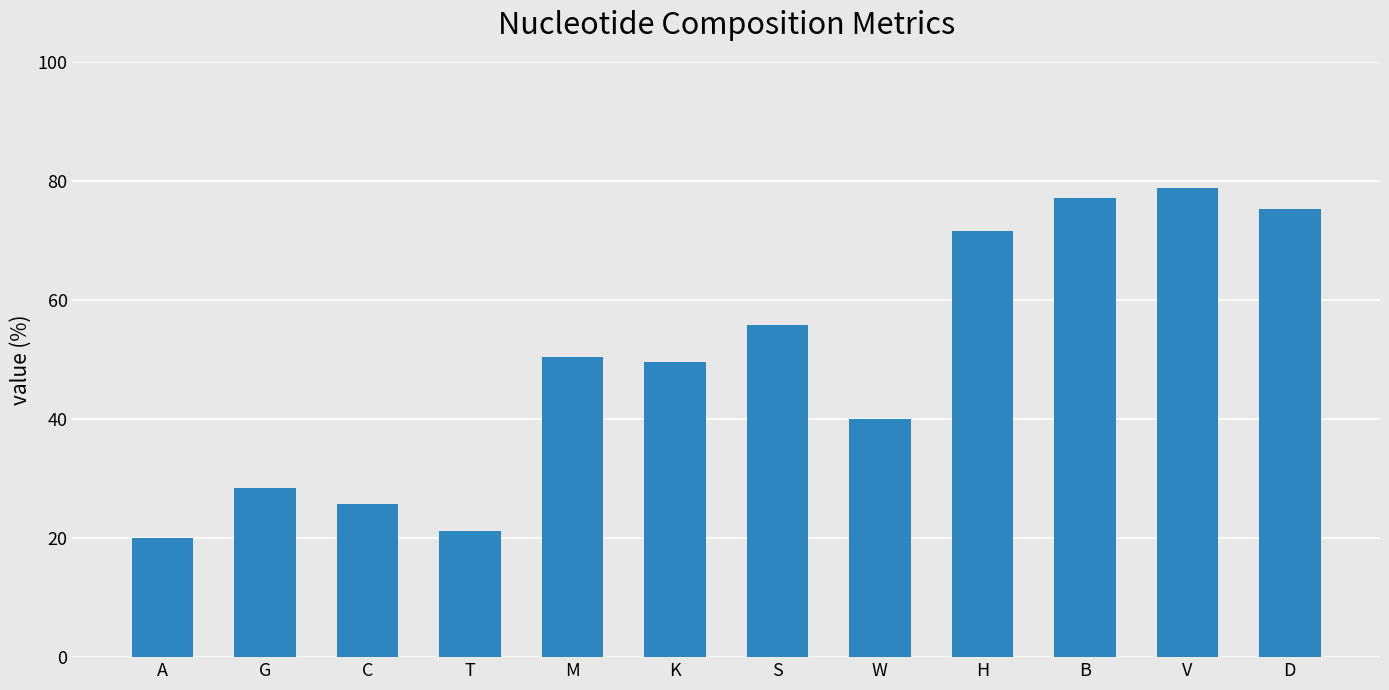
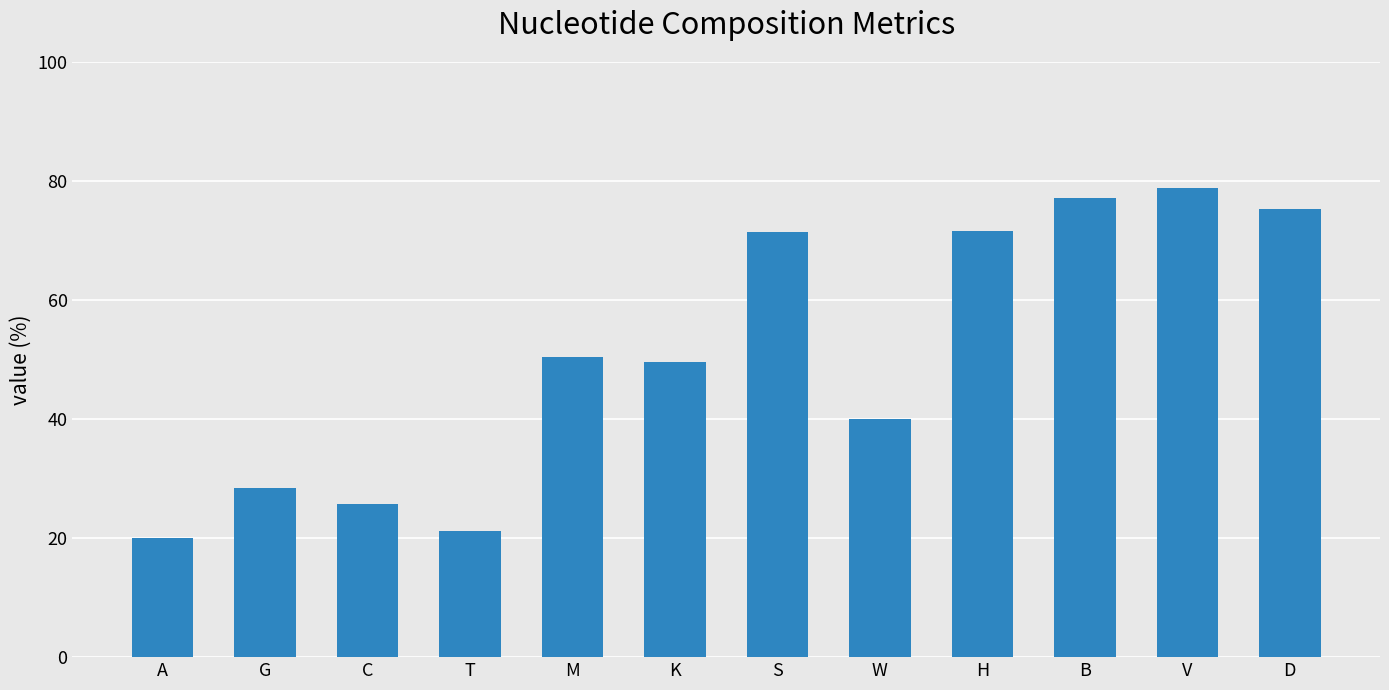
  {
    "A": 20,
    "G": 28,
    "C": 26,
    "T": 21,
    "M": 50,
    "K": 50,
-   "S": 56,
+   "S": 71,
    "W": 40,
    "H": 72,
    "B": 77,
    "V": 79,
    "D": 75
  }
